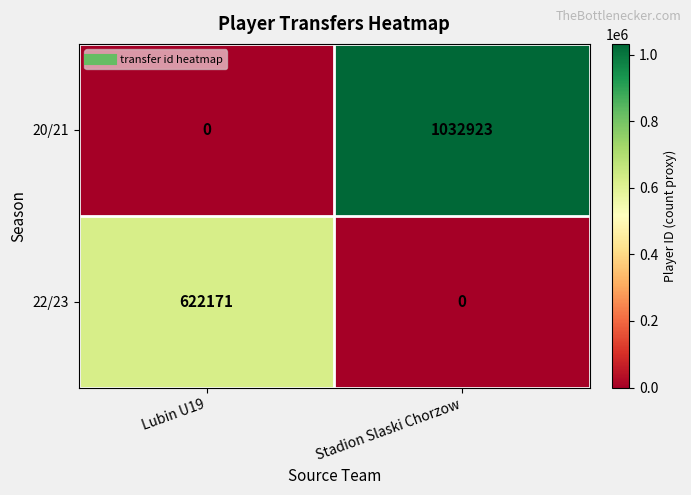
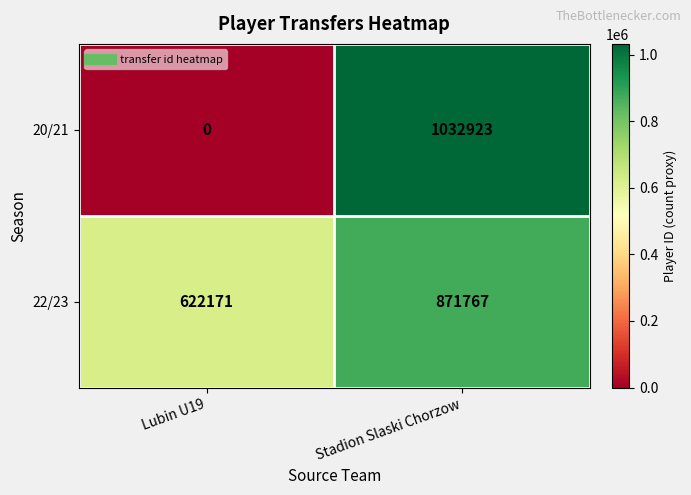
  {
    "20/21": {
      "Lubin U19": 0,
      "Stadion Slaski Chorzow": 1032923
    },
    "22/23": {
      "Lubin U19": 622171,
-     "Stadion Slaski Chorzow": 0
+     "Stadion Slaski Chorzow": 871767
    }
  }
